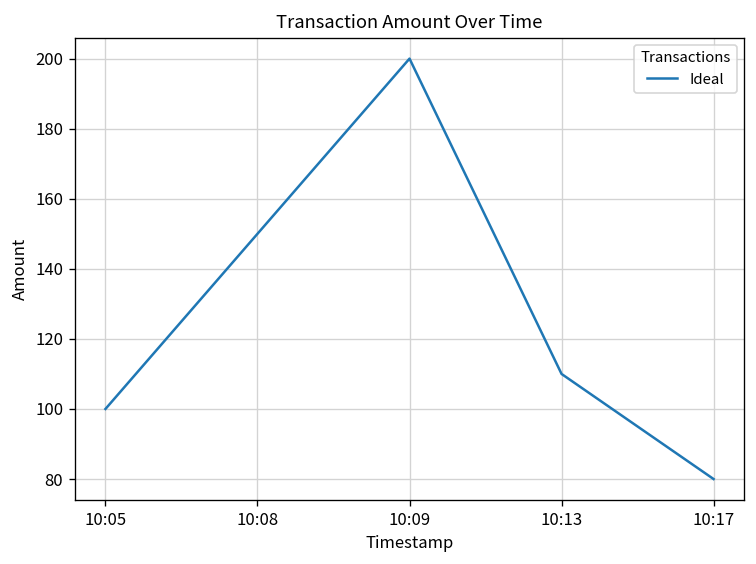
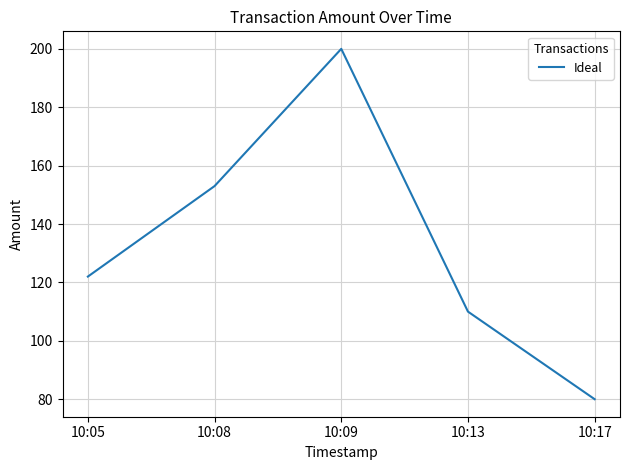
  {
-   "10:05": 100,
-   "10:08": 150,
+   "10:05": 122,
+   "10:08": 153,
    "10:09": 200,
    "10:13": 110,
    "10:17": 80
  }
